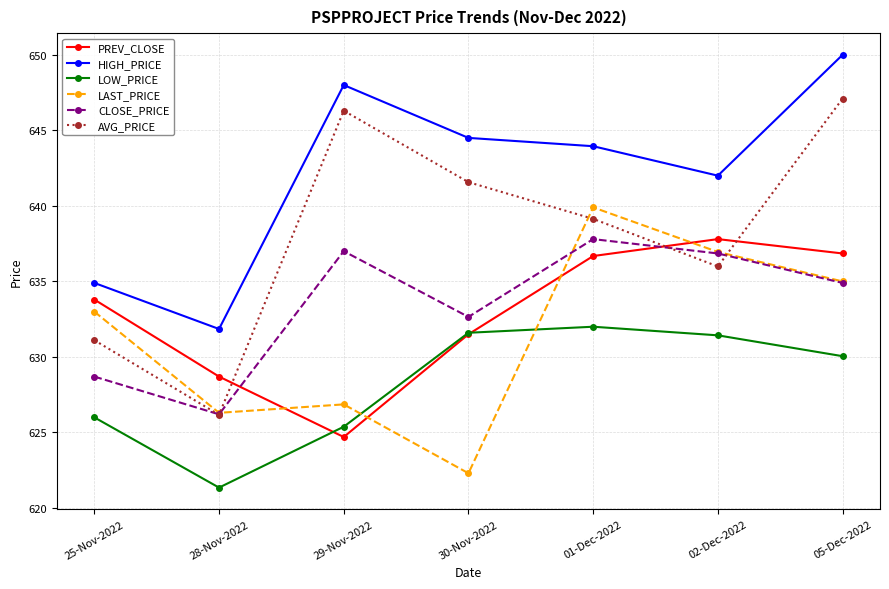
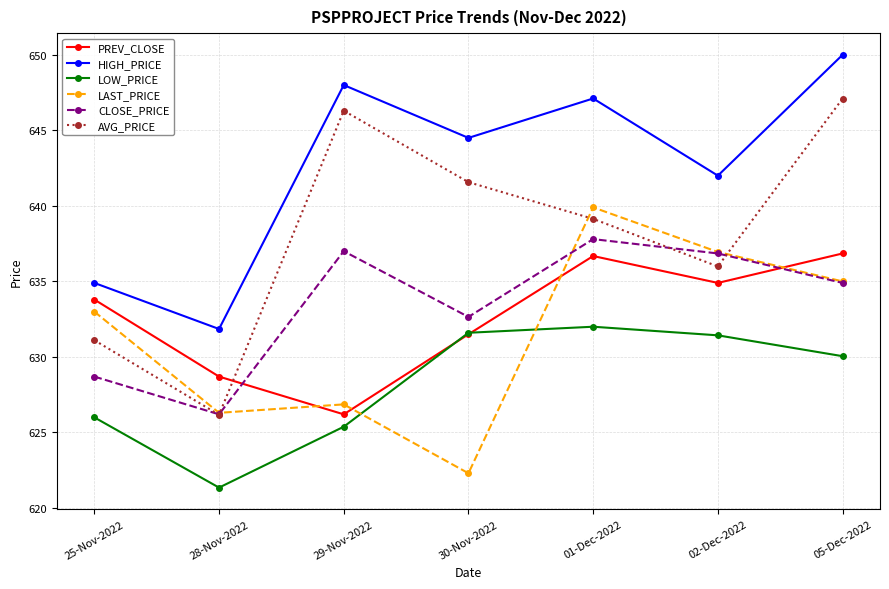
  {
    "PREV_CLOSE": {
      "25-Nov-2022": 633.8,
      "28-Nov-2022": 628.7,
-     "29-Nov-2022": 624.7,
+     "29-Nov-2022": 626.2,
      "01-Dec-2022": 636.7,
-     "02-Dec-2022": 637.8,
+     "02-Dec-2022": 634.9,
      "05-Dec-2022": 636.9
    },
    "HIGH_PRICE": {
      "25-Nov-2022": 634.9,
      "28-Nov-2022": 631.9,
      "29-Nov-2022": 648.0,
      "30-Nov-2022": 644.5,
-     "01-Dec-2022": 644.0,
+     "01-Dec-2022": 647.1,
      "02-Dec-2022": 642.0,
      "05-Dec-2022": 650.0
    },
    "LOW_PRICE": {
      "25-Nov-2022": 626.0,
      "28-Nov-2022": 621.4,
      "29-Nov-2022": 625.4,
      "01-Dec-2022": 632.0,
      "02-Dec-2022": 631.4,
      "05-Dec-2022": 630.1
    },
    "LAST_PRICE": {
      "25-Nov-2022": 633.0,
      "29-Nov-2022": 626.9,
      "30-Nov-2022": 622.3,
      "01-Dec-2022": 639.9
    },
    "CLOSE_PRICE": {
      "25-Nov-2022": 628.7,
      "29-Nov-2022": 637.0,
      "30-Nov-2022": 632.7,
      "01-Dec-2022": 637.8
    },
    "AVG_PRICE": {
      "25-Nov-2022": 631.1,
      "29-Nov-2022": 646.3,
      "30-Nov-2022": 641.6,
      "01-Dec-2022": 639.1,
      "02-Dec-2022": 636.0,
      "05-Dec-2022": 647.1
    }
  }
